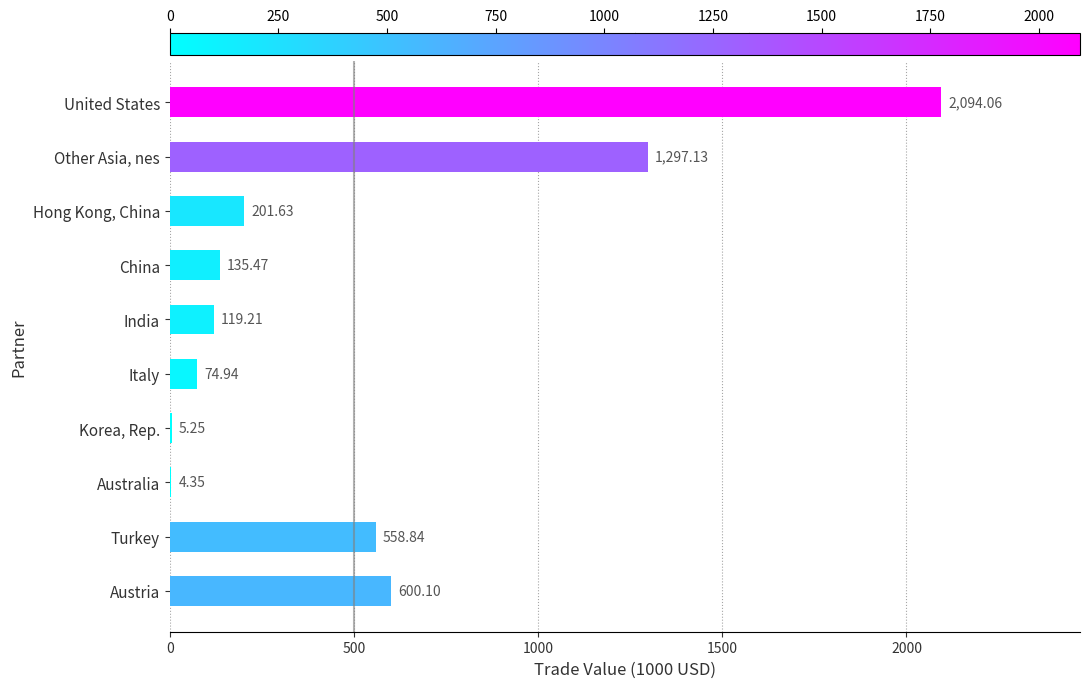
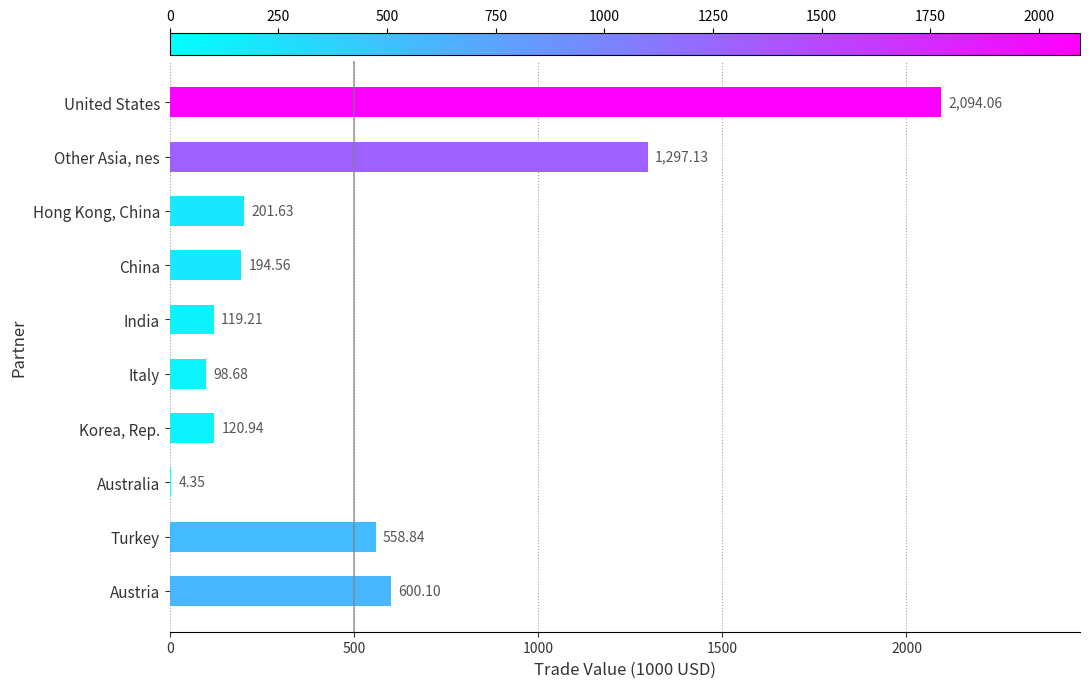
  {
    "United States": "2,094.06",
    "Other Asia, nes": "1,297.13",
    "Hong Kong, China": "201.63",
-   "China": "135.47",
+   "China": "194.56",
    "India": "119.21",
-   "Italy": "74.94",
-   "Korea, Rep.": "5.25",
+   "Italy": "98.68",
+   "Korea, Rep.": "120.94",
    "Australia": "4.35",
    "Turkey": "558.84",
    "Austria": "600.10"
  }
